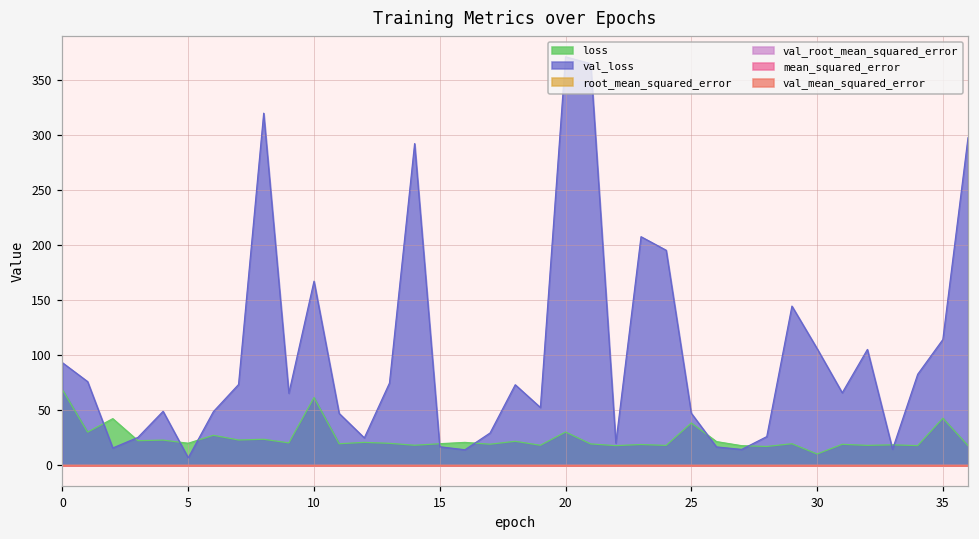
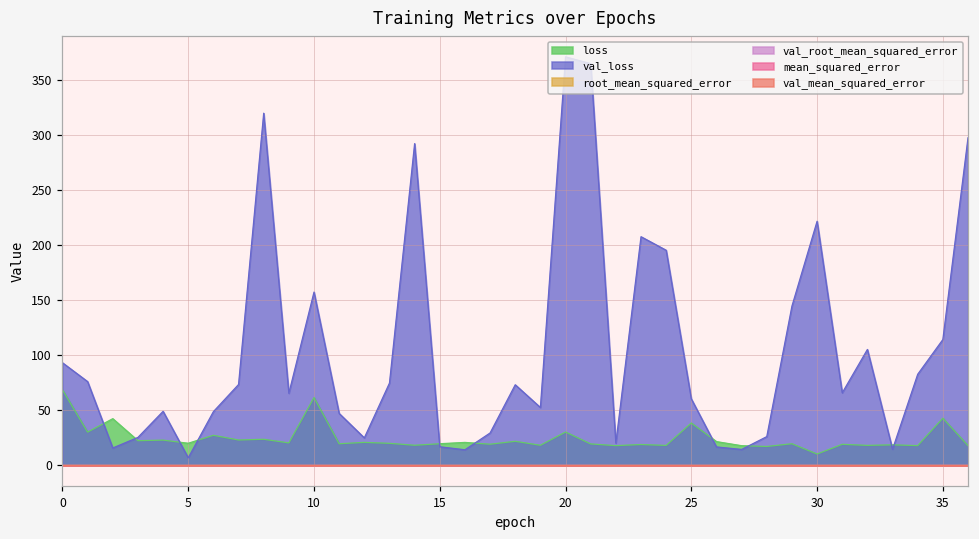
  {
    "loss": {
      "0": 69,
      "5": 20,
      "10": 62,
      "15": 20,
      "20": 30,
      "25": 39,
      "30": 10,
      "35": 43
    },
    "val_loss": {
      "0": 93,
      "5": 7,
-     "10": 167,
+     "10": 157,
      "15": 17,
-     "25": 47,
-     "30": 106,
+     "25": 60,
+     "30": 222,
      "35": 114
    },
    "val_mean_squared_error": {
      "0": 0,
      "5": 0,
      "10": 0,
      "15": 0,
      "20": 0,
      "25": 0,
      "30": 0,
      "35": 0
    }
  }
